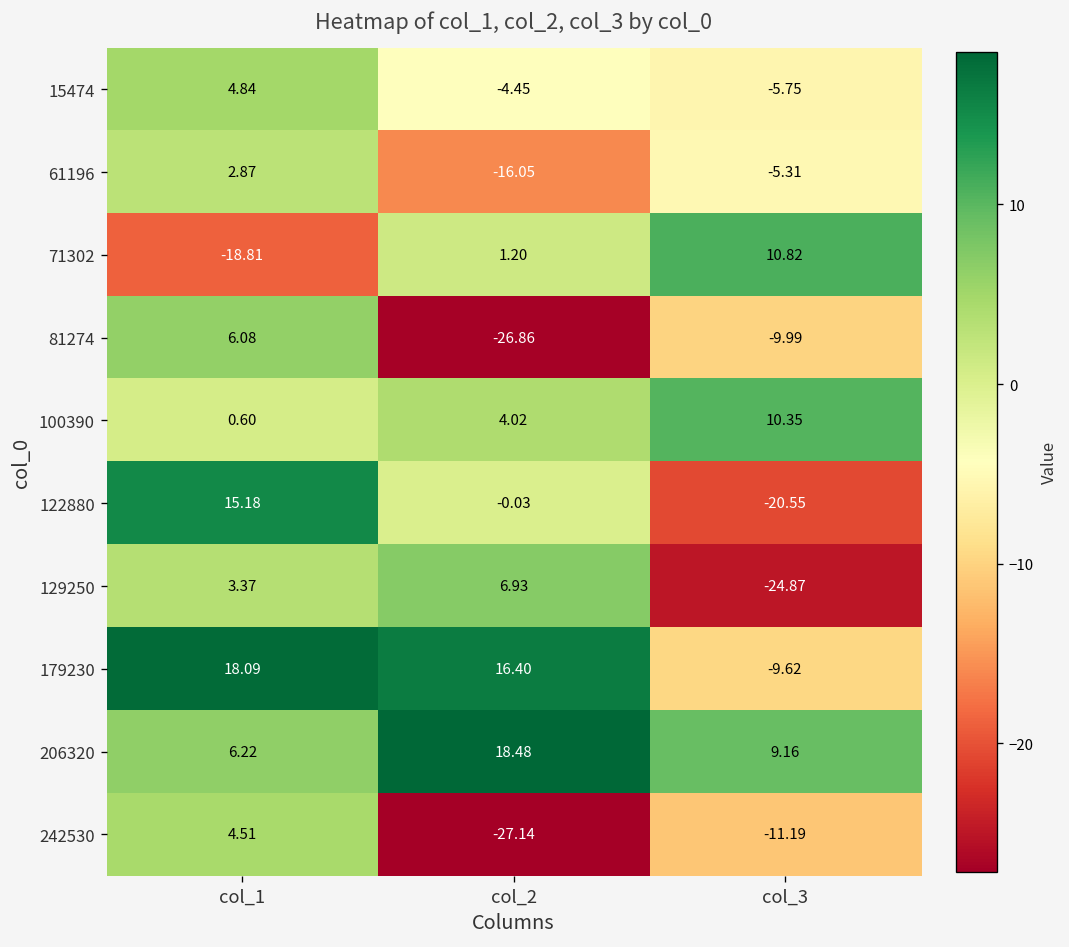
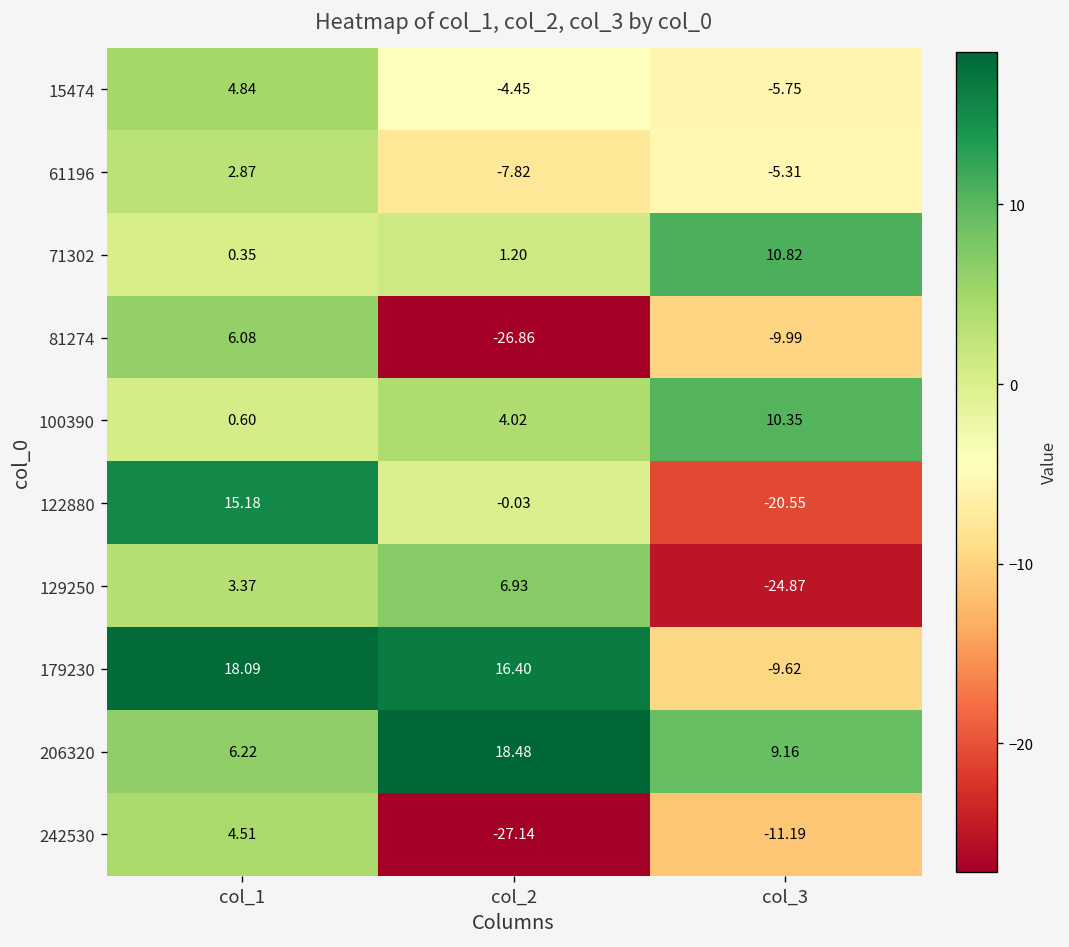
  {
    "15474": {
      "col_1": 4.84,
      "col_2": -4.45,
      "col_3": -5.75
    },
    "61196": {
      "col_1": 2.87,
-     "col_2": -16.05,
+     "col_2": -7.82,
      "col_3": -5.31
    },
    "71302": {
-     "col_1": -18.81,
+     "col_1": 0.35,
      "col_2": 1.20,
      "col_3": 10.82
    },
    "81274": {
      "col_1": 6.08,
      "col_2": -26.86,
      "col_3": -9.99
    },
    "100390": {
      "col_1": 0.60,
      "col_2": 4.02,
      "col_3": 10.35
    },
    "122880": {
      "col_1": 15.18,
      "col_2": -0.03,
      "col_3": -20.55
    },
    "129250": {
      "col_1": 3.37,
      "col_2": 6.93,
      "col_3": -24.87
    },
    "179230": {
      "col_1": 18.09,
      "col_2": 16.40,
      "col_3": -9.62
    },
    "206320": {
      "col_1": 6.22,
      "col_2": 18.48,
      "col_3": 9.16
    },
    "242530": {
      "col_1": 4.51,
      "col_2": -27.14,
      "col_3": -11.19
    }
  }
